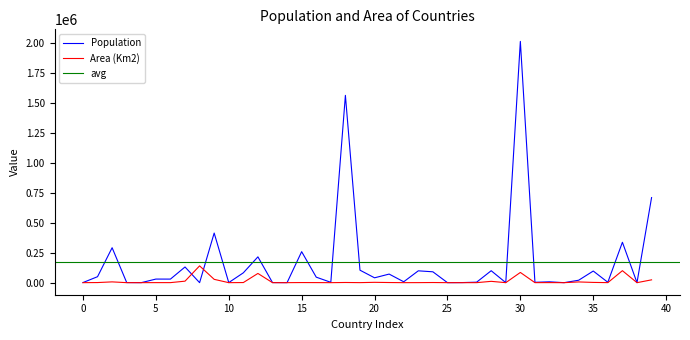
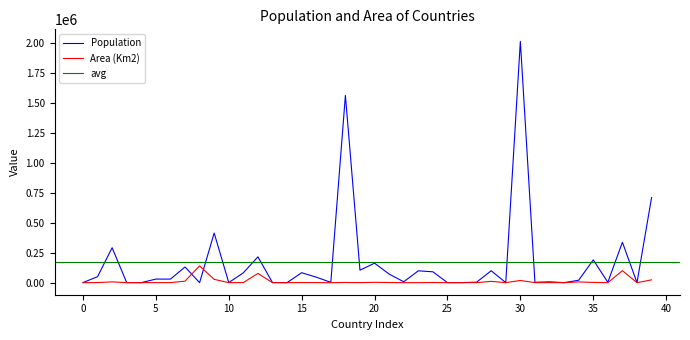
  {
    "Population": {
      "5": 30000,
-     "15": 260000,
-     "20": 40000,
+     "15": 80000,
+     "20": 160000,
      "30": 2010000,
-     "35": 100000
+     "35": 190000
    },
    "Area (Km2)": {
      "5": 0,
      "15": 0,
      "20": 0,
-     "30": 90000,
+     "30": 20000,
      "35": 0
    }
  }
